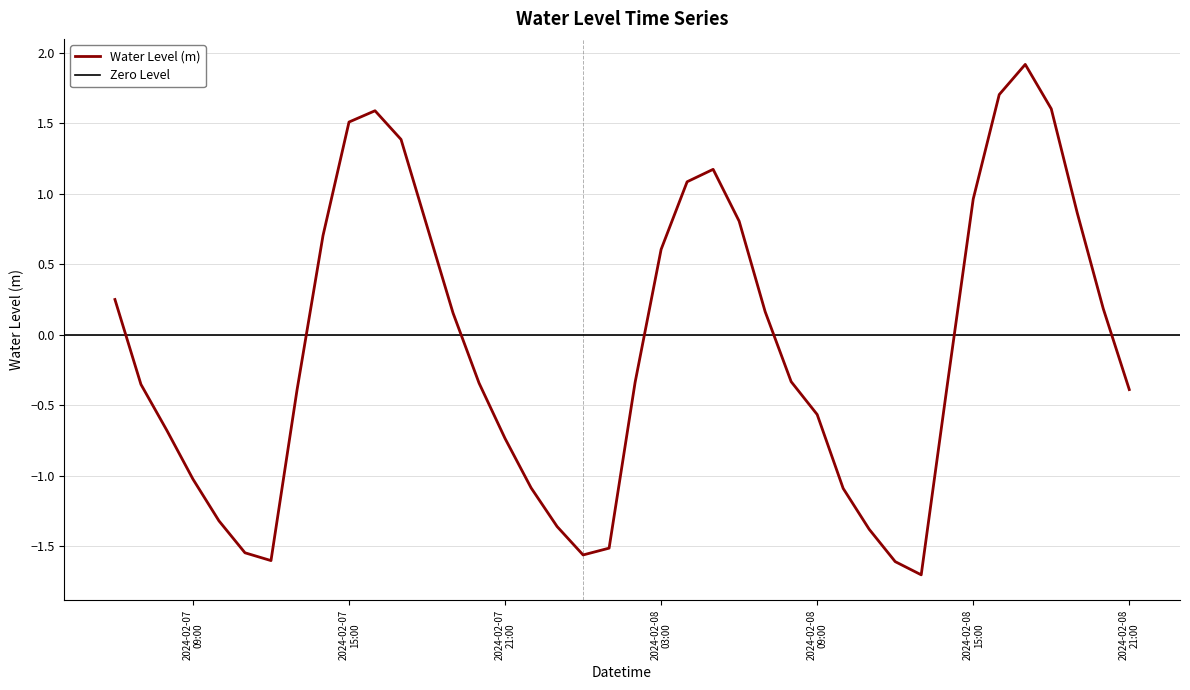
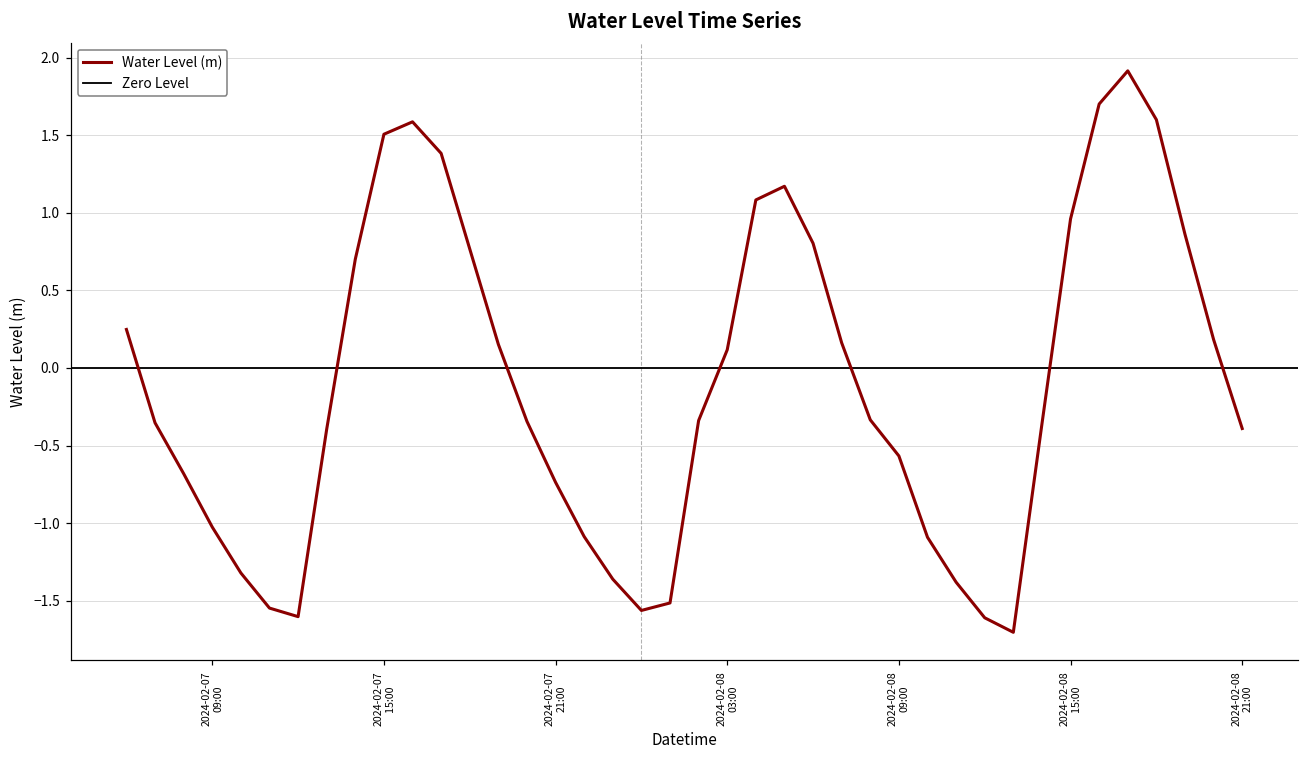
  {
    "2024-02-07 09:00": -1.03,
    "2024-02-07 15:00": 1.51,
    "2024-02-07 21:00": -0.74,
-   "2024-02-08 03:00": 0.60,
+   "2024-02-08 03:00": 0.12,
    "2024-02-08 09:00": -0.57,
    "2024-02-08 15:00": 0.96,
    "2024-02-08 21:00": -0.39
  }
